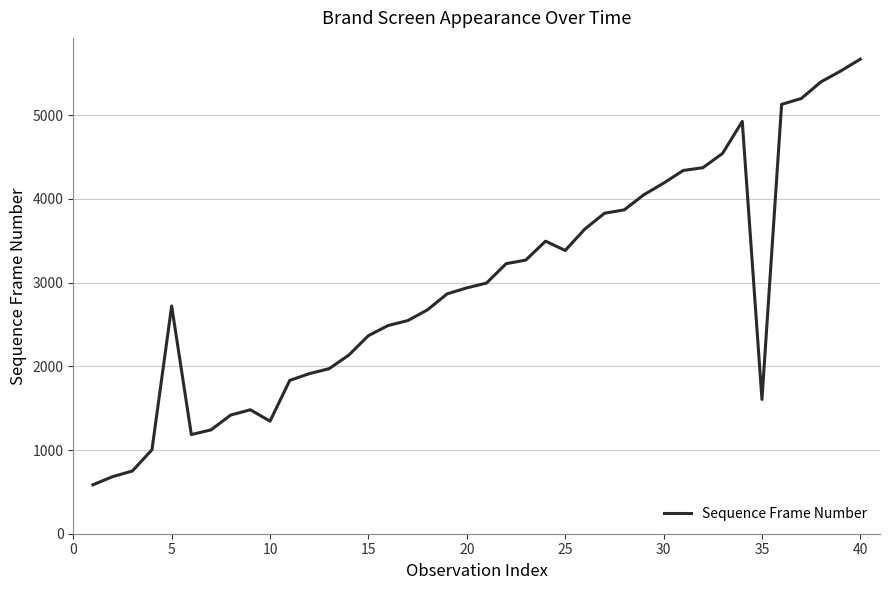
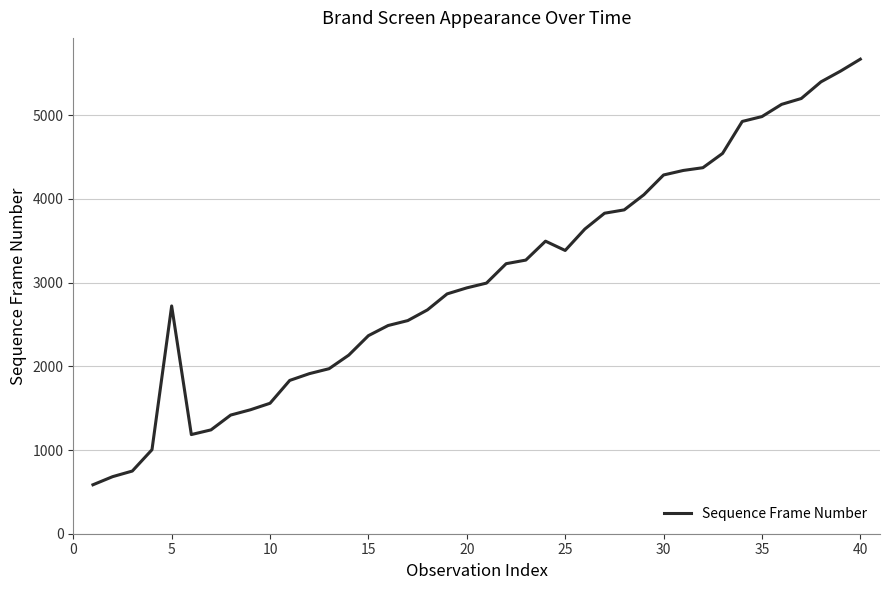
  {
    "5": 2700,
-   "10": 1300,
+   "10": 1600,
    "15": 2400,
    "20": 2900,
    "25": 3400,
-   "30": 4200,
-   "35": 1600,
+   "30": 4300,
+   "35": 5000,
    "40": 5700
  }
